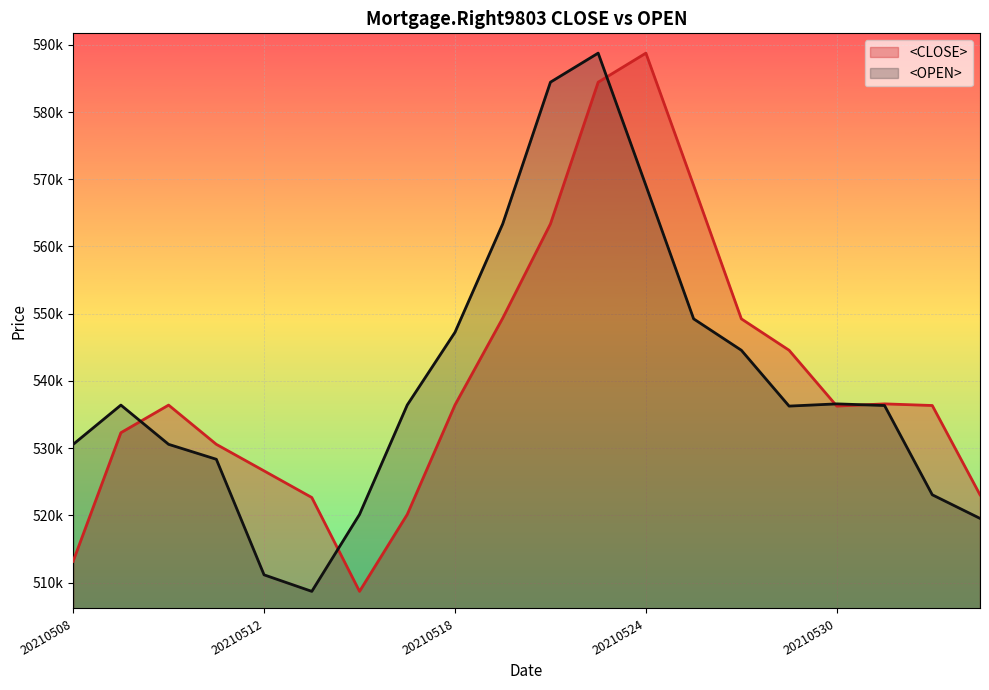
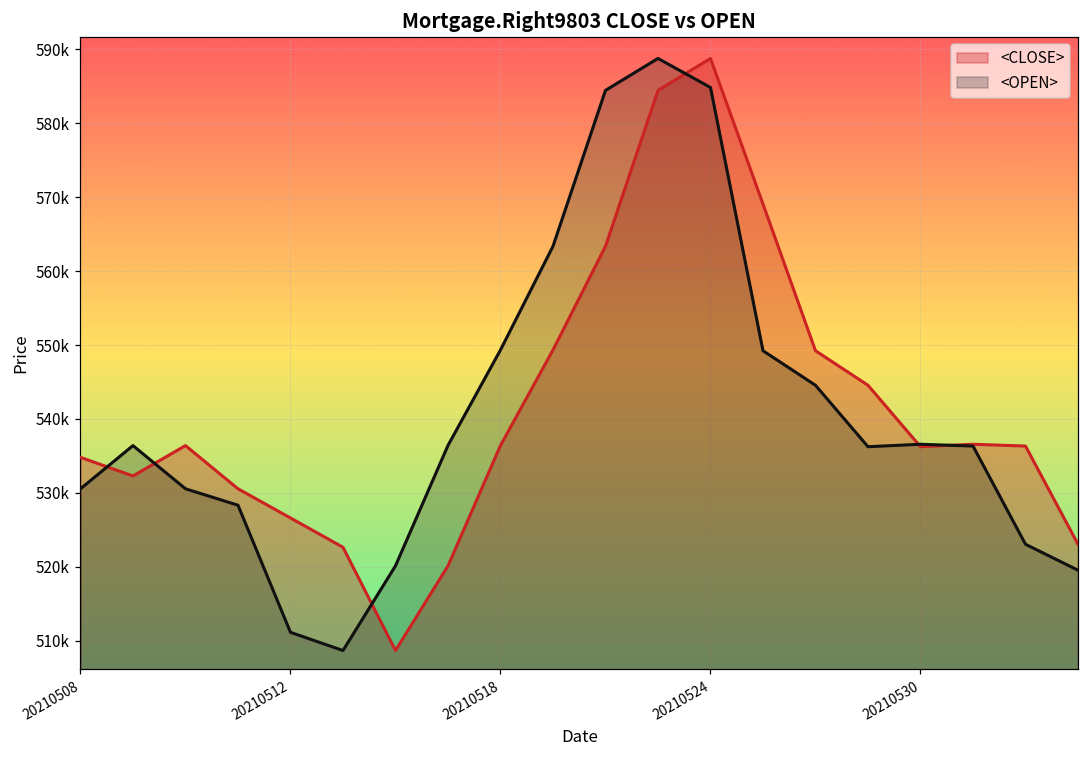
  {
    "<CLOSE>": {
-     "20210508": 513000,
+     "20210508": 535000,
      "20210512": 527000,
      "20210518": 536000,
      "20210524": 589000
    },
    "<OPEN>": {
      "20210508": 531000,
      "20210512": 511000,
-     "20210518": 547000,
-     "20210524": 569000
+     "20210518": 549000,
+     "20210524": 585000
    }
  }
